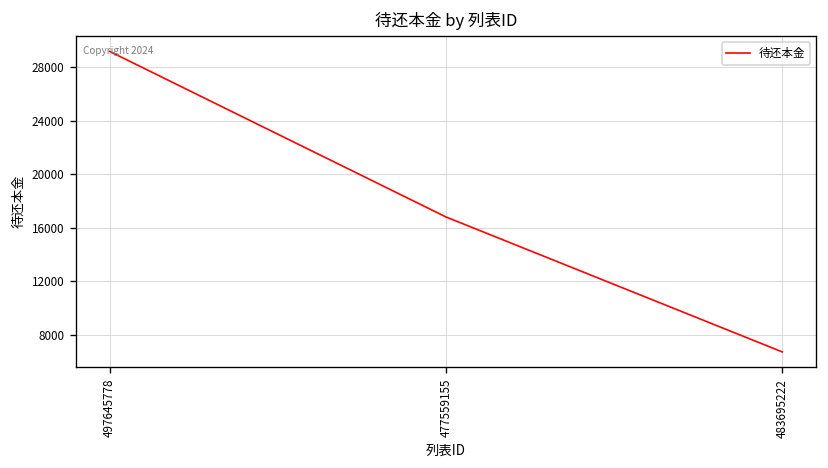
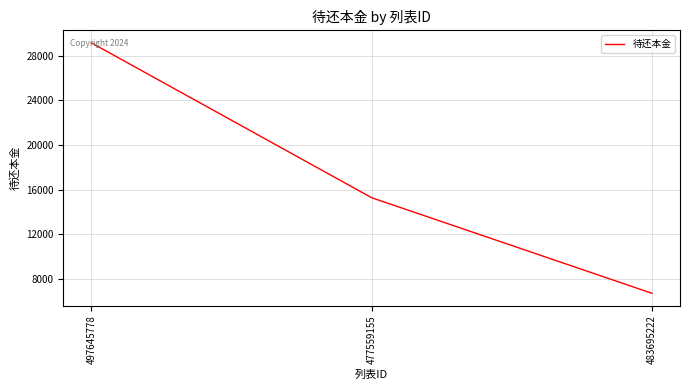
  {
-   "477559155": 16800,
+   "477559155": 15300,
    "483695222": 6700
  }
